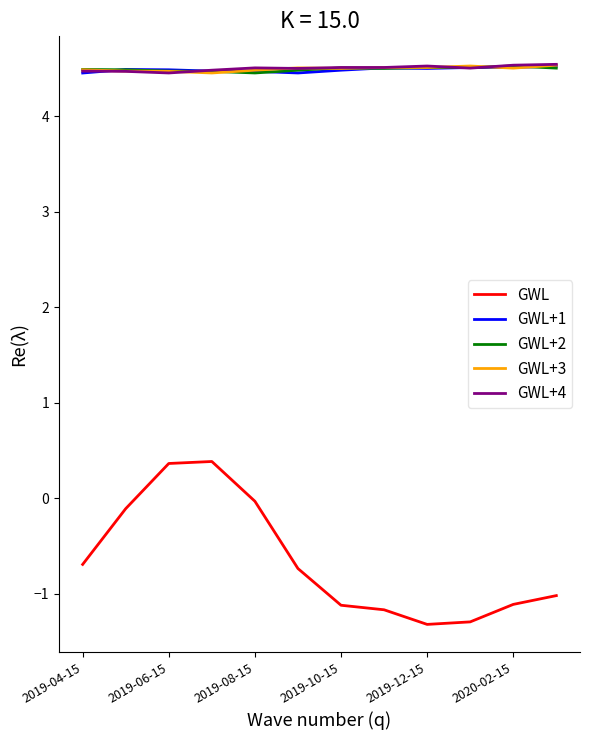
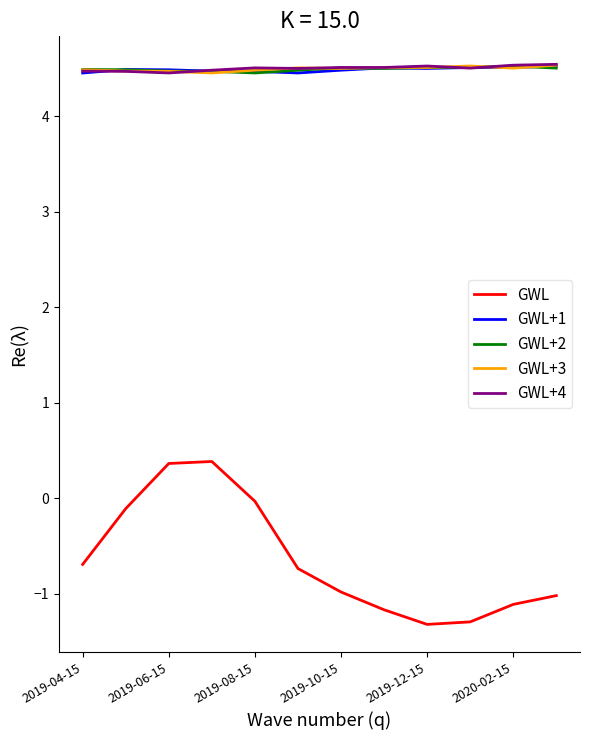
  {
    "GWL": {
      "2019-04-15": -0.7,
      "2019-06-15": 0.4,
      "2019-08-15": 0.0,
-     "2019-10-15": -1.1,
+     "2019-10-15": -1.0,
      "2019-12-15": -1.3,
      "2020-02-15": -1.1
    }
  }
